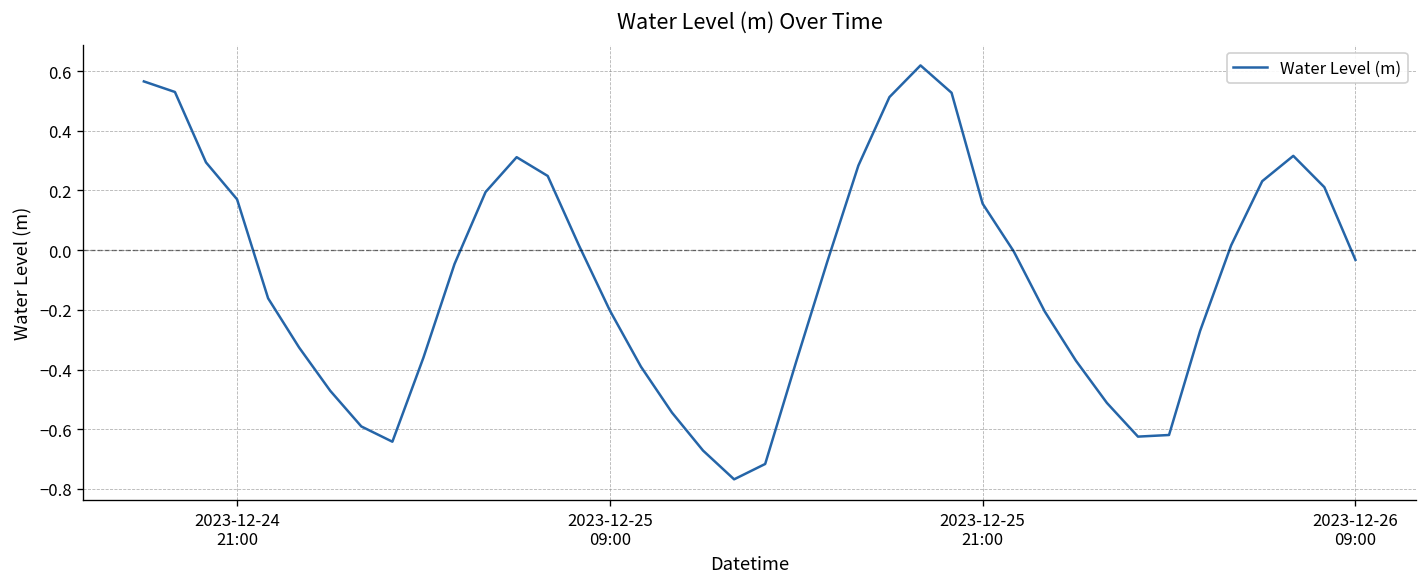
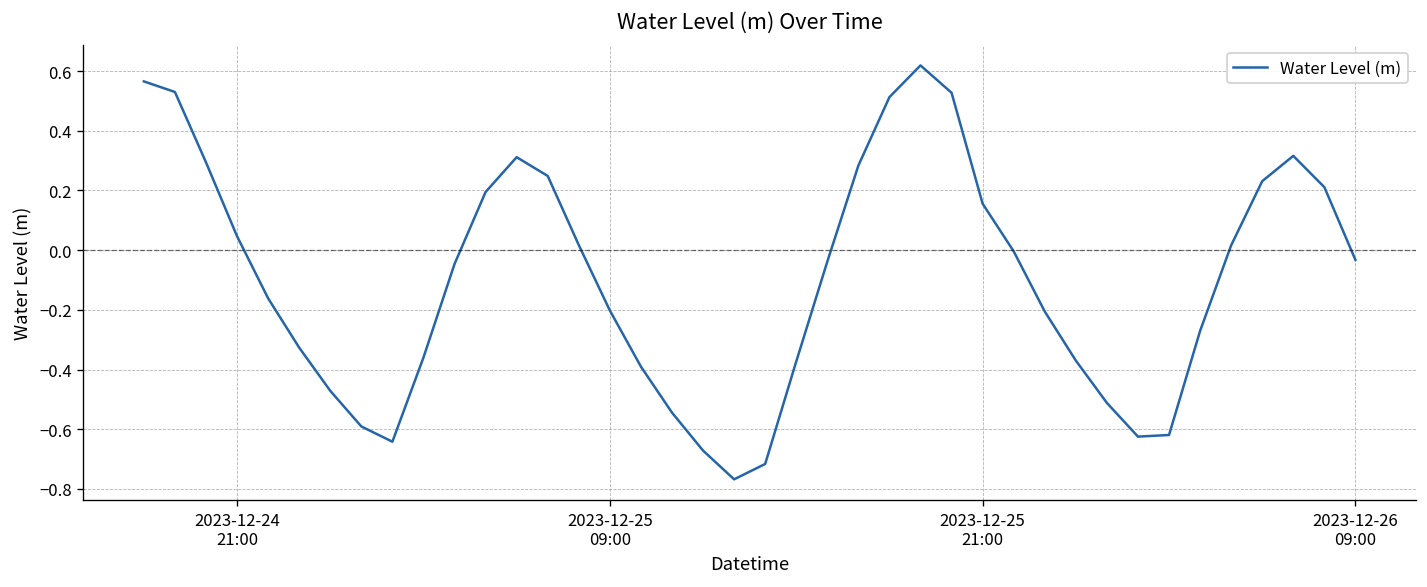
  {
-   "2023-12-24 21:00": 0.17,
+   "2023-12-24 21:00": 0.05,
    "2023-12-25 09:00": -0.20,
    "2023-12-25 21:00": 0.16,
    "2023-12-26 09:00": -0.03
  }
